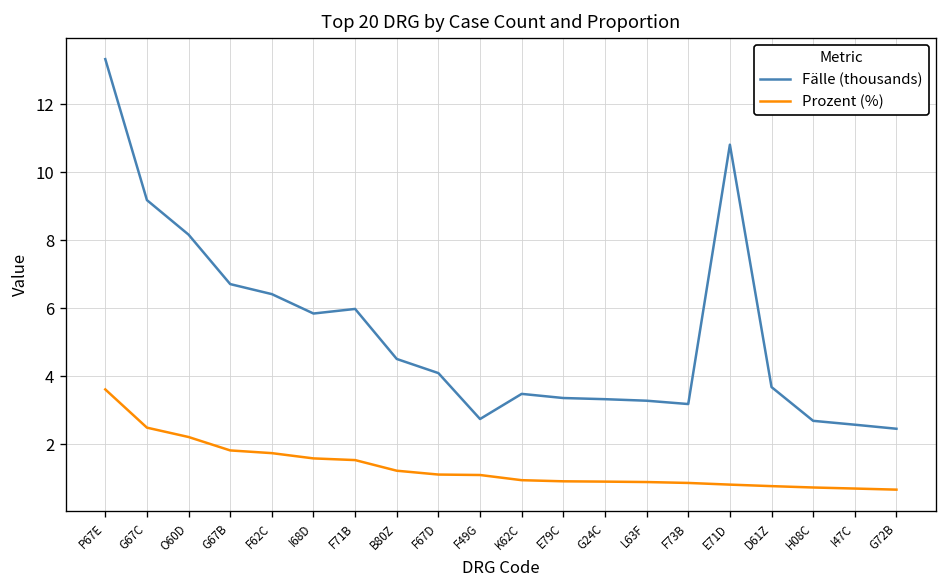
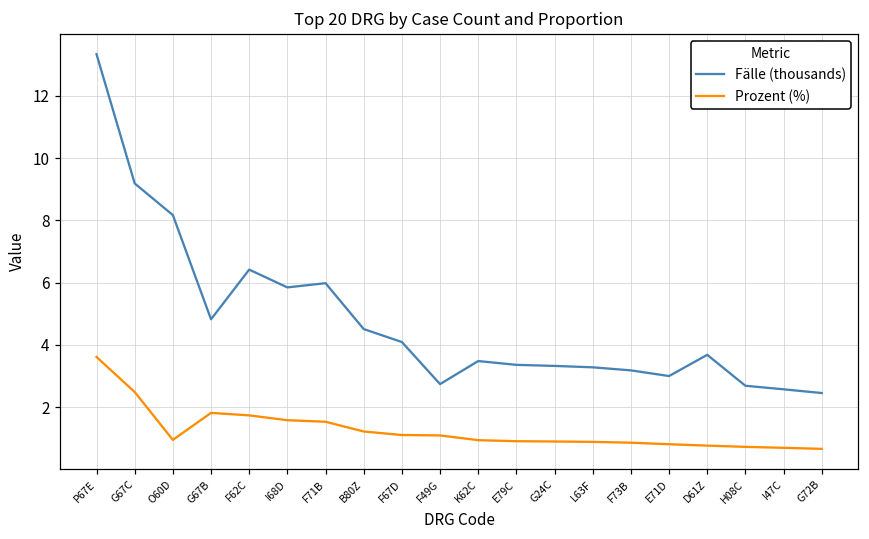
  {
    "Fälle (thousands)": {
      "P67E": 13.3,
      "G67C": 9.2,
      "O60D": 8.2,
-     "G67B": 6.7,
+     "G67B": 4.8,
      "F62C": 6.4,
      "I68D": 5.8,
      "F71B": 6.0,
      "B80Z": 4.5,
      "F67D": 4.1,
      "F49G": 2.7,
      "K62C": 3.5,
      "E79C": 3.4,
      "G24C": 3.3,
      "L63F": 3.3,
      "F73B": 3.2,
-     "E71D": 10.8,
+     "E71D": 3.0,
      "D61Z": 3.7,
      "H08C": 2.7,
      "I47C": 2.6,
      "G72B": 2.5
    },
    "Prozent (%)": {
      "P67E": 3.6,
      "G67C": 2.5,
-     "O60D": 2.2,
+     "O60D": 1.0,
      "G67B": 1.8,
      "F62C": 1.7,
      "I68D": 1.6,
      "F71B": 1.5,
      "B80Z": 1.2,
      "F67D": 1.1,
      "F49G": 1.1,
      "K62C": 0.9,
      "E79C": 0.9,
      "G24C": 0.9,
      "L63F": 0.9,
      "F73B": 0.9,
      "E71D": 0.8,
      "D61Z": 0.8,
      "H08C": 0.7,
      "I47C": 0.7,
      "G72B": 0.7
    }
  }
